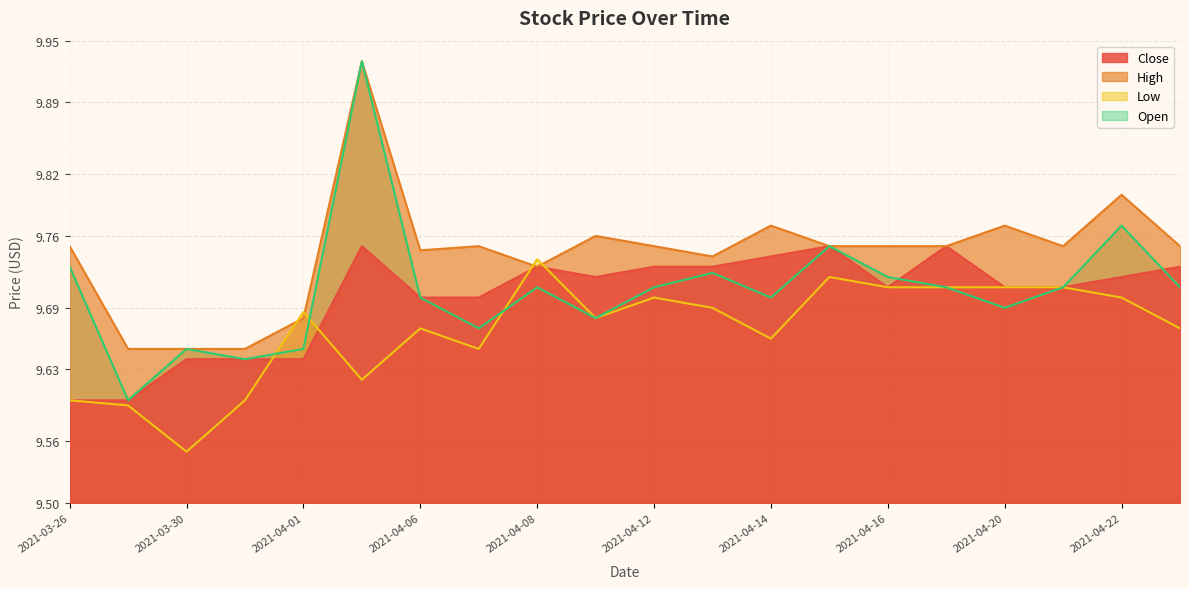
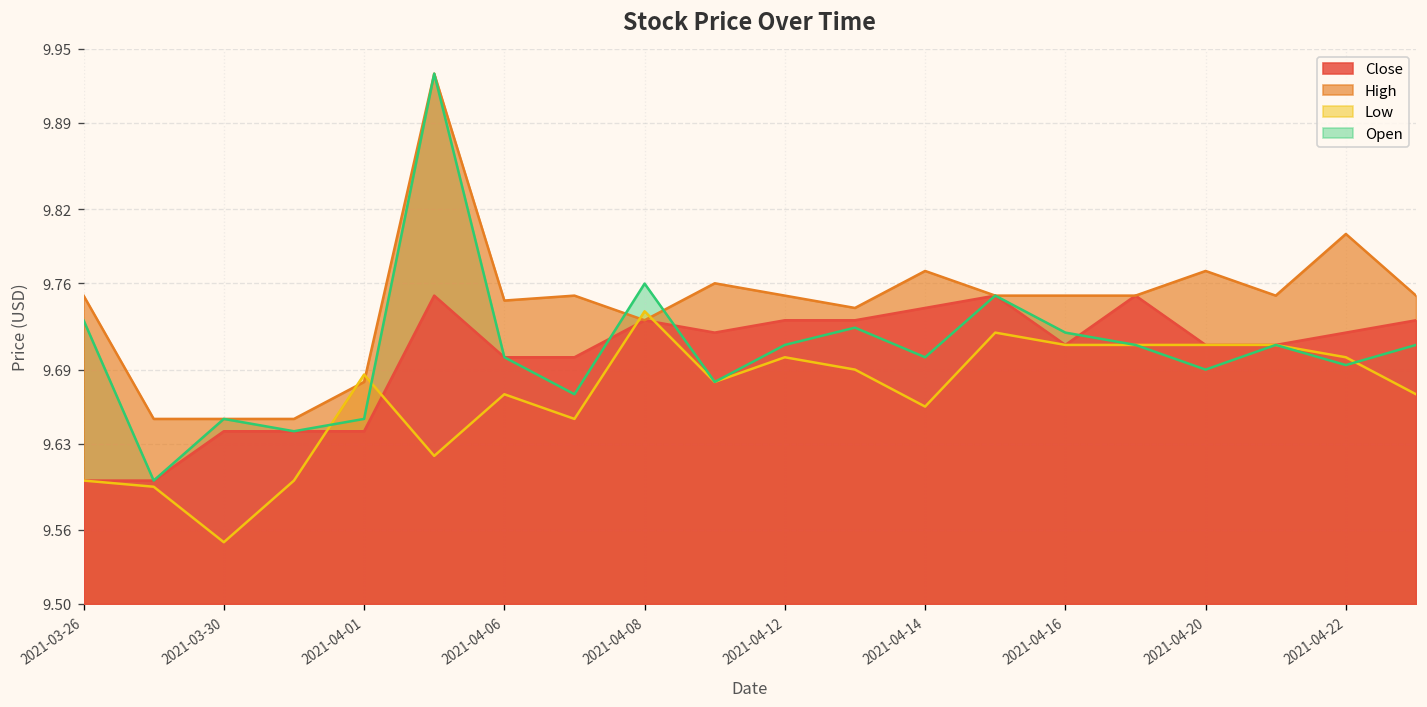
  {
    "Low": {
      "2021-03-30": 9.550,
      "2021-04-01": 9.686,
      "2021-04-06": 9.670,
      "2021-04-08": 9.737,
      "2021-04-12": 9.700,
      "2021-04-14": 9.660,
      "2021-04-22": 9.700
    },
    "Open": {
      "2021-03-26": 9.730,
      "2021-04-01": 9.650,
-     "2021-04-08": 9.710,
+     "2021-04-08": 9.760,
      "2021-04-12": 9.710,
      "2021-04-14": 9.700,
      "2021-04-16": 9.720,
      "2021-04-20": 9.690,
-     "2021-04-22": 9.770
+     "2021-04-22": 9.694
    }
  }
